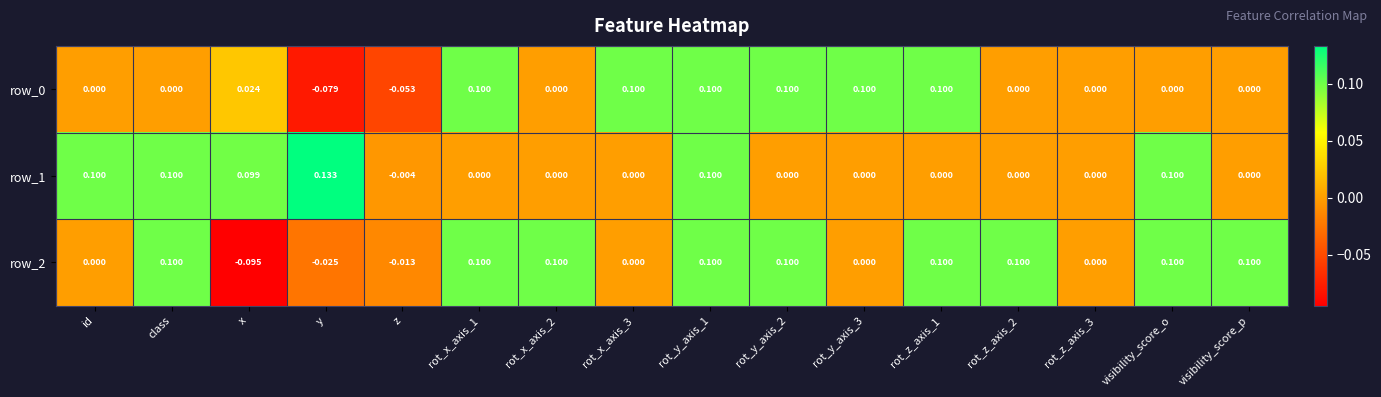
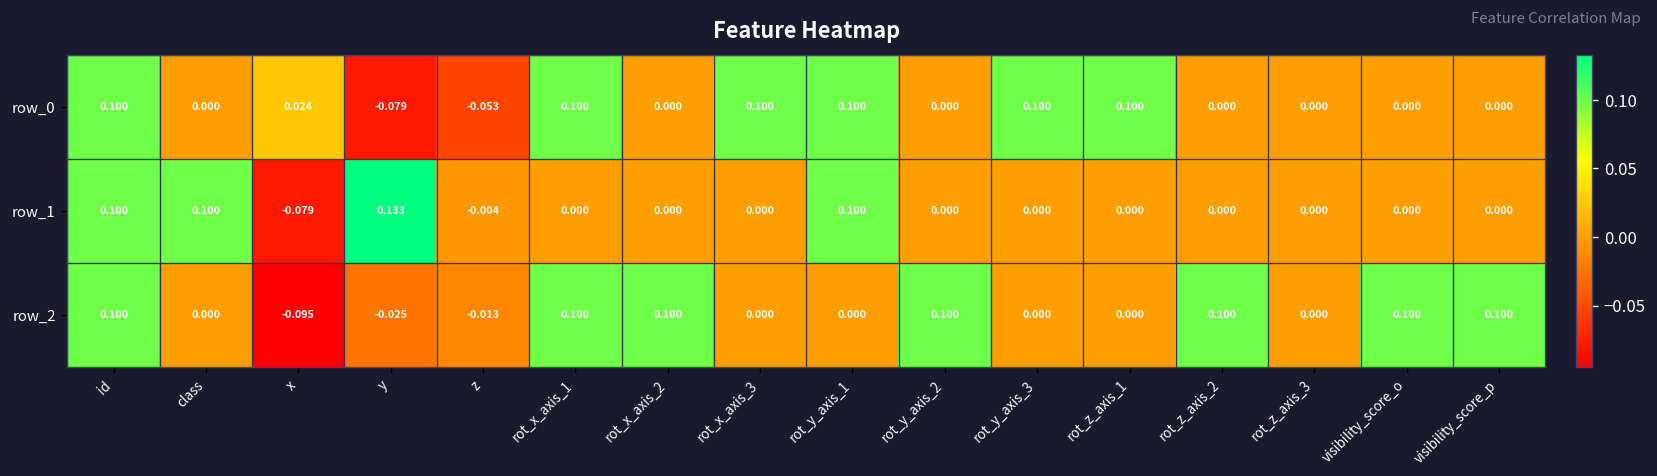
  {
    "row_0": {
-     "id": 0.000,
+     "id": 0.100,
      "class": 0.000,
      "x": 0.024,
      "y": -0.079,
      "z": -0.053,
      "rot_x_axis_1": 0.100,
      "rot_x_axis_2": 0.000,
      "rot_x_axis_3": 0.100,
      "rot_y_axis_1": 0.100,
-     "rot_y_axis_2": 0.100,
+     "rot_y_axis_2": 0.000,
      "rot_y_axis_3": 0.100,
      "rot_z_axis_1": 0.100,
      "rot_z_axis_2": 0.000,
      "rot_z_axis_3": 0.000,
      "visibility_score_o": 0.000,
      "visibility_score_p": 0.000
    },
    "row_1": {
      "id": 0.100,
      "class": 0.100,
-     "x": 0.099,
+     "x": -0.079,
      "y": 0.133,
      "z": -0.004,
      "rot_x_axis_1": 0.000,
      "rot_x_axis_2": 0.000,
      "rot_x_axis_3": 0.000,
      "rot_y_axis_1": 0.100,
      "rot_y_axis_2": 0.000,
      "rot_y_axis_3": 0.000,
      "rot_z_axis_1": 0.000,
      "rot_z_axis_2": 0.000,
      "rot_z_axis_3": 0.000,
-     "visibility_score_o": 0.100,
+     "visibility_score_o": 0.000,
      "visibility_score_p": 0.000
    },
    "row_2": {
-     "id": 0.000,
-     "class": 0.100,
+     "id": 0.100,
+     "class": 0.000,
      "x": -0.095,
      "y": -0.025,
      "z": -0.013,
      "rot_x_axis_1": 0.100,
      "rot_x_axis_2": 0.100,
      "rot_x_axis_3": 0.000,
-     "rot_y_axis_1": 0.100,
+     "rot_y_axis_1": 0.000,
      "rot_y_axis_2": 0.100,
      "rot_y_axis_3": 0.000,
-     "rot_z_axis_1": 0.100,
+     "rot_z_axis_1": 0.000,
      "rot_z_axis_2": 0.100,
      "rot_z_axis_3": 0.000,
      "visibility_score_o": 0.100,
      "visibility_score_p": 0.100
    }
  }
